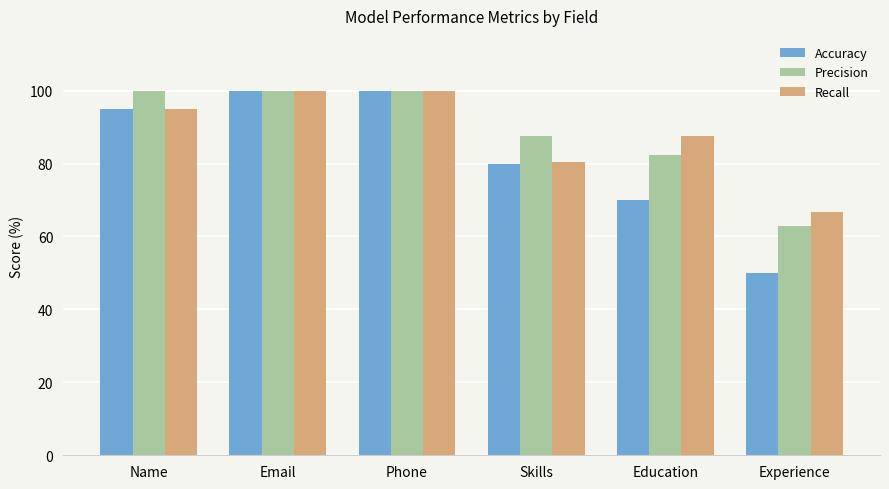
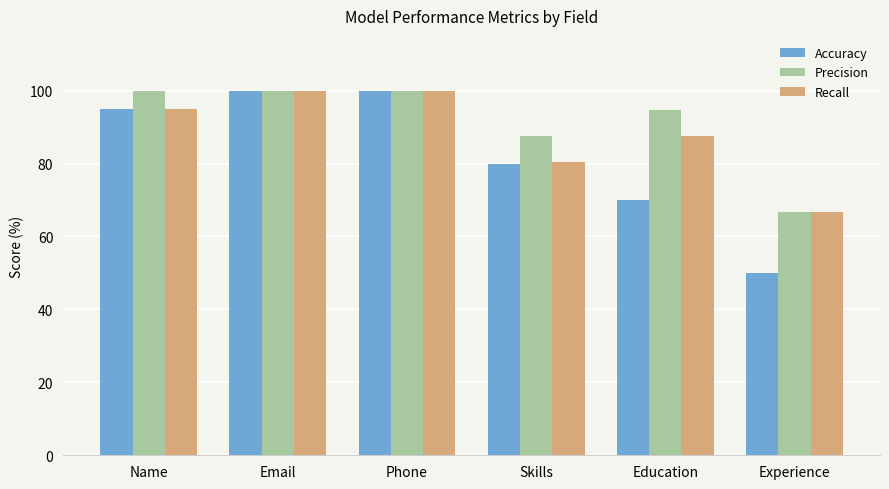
  {
    "Accuracy": {
      "Name": 95,
      "Email": 100,
      "Phone": 100,
      "Skills": 80,
      "Education": 70,
      "Experience": 50
    },
    "Precision": {
      "Name": 100,
      "Email": 100,
      "Phone": 100,
      "Skills": 88,
-     "Education": 82,
-     "Experience": 63
+     "Education": 95,
+     "Experience": 67
    },
    "Recall": {
      "Name": 95,
      "Email": 100,
      "Phone": 100,
      "Skills": 80,
      "Education": 88,
      "Experience": 67
    }
  }
